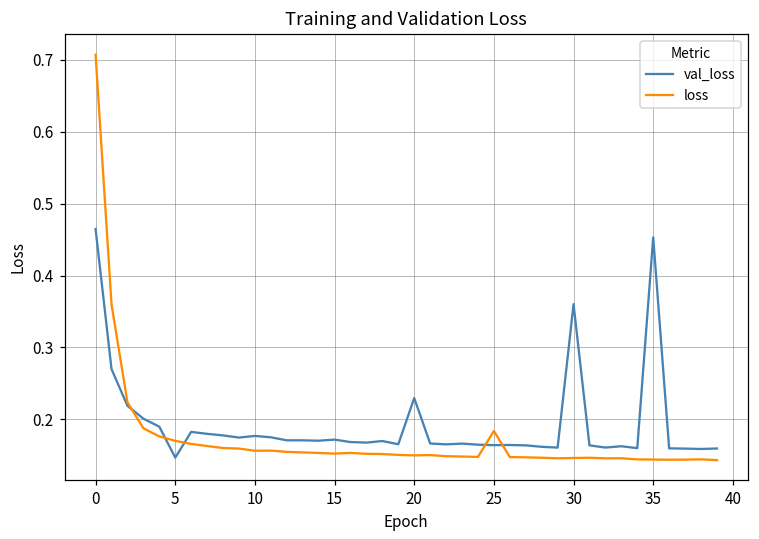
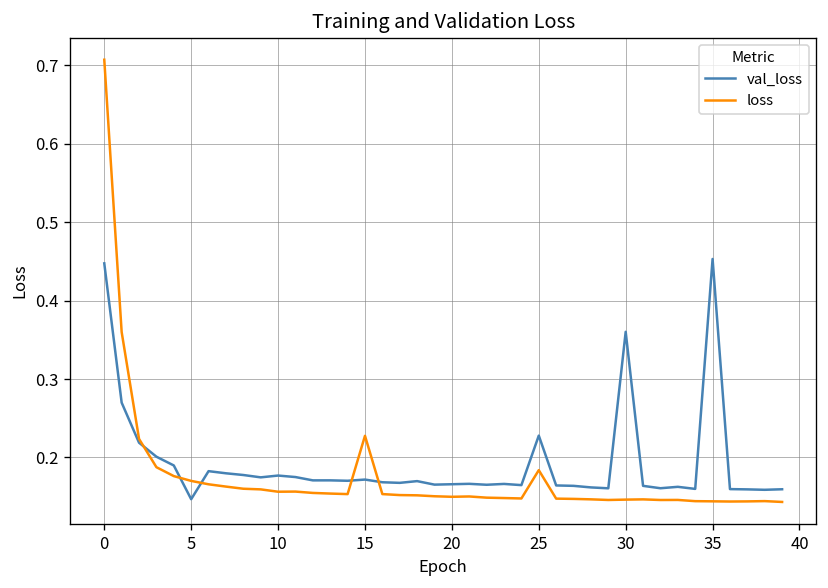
  {
    "val_loss": {
-     "0": 0.46,
+     "0": 0.45,
      "5": 0.15,
      "10": 0.18,
      "15": 0.17,
-     "20": 0.23,
-     "25": 0.16,
+     "20": 0.17,
+     "25": 0.23,
      "30": 0.36,
      "35": 0.45
    },
    "loss": {
      "0": 0.71,
      "5": 0.17,
      "10": 0.16,
-     "15": 0.15,
+     "15": 0.23,
      "20": 0.15,
      "25": 0.18,
      "30": 0.15,
      "35": 0.14
    }
  }
